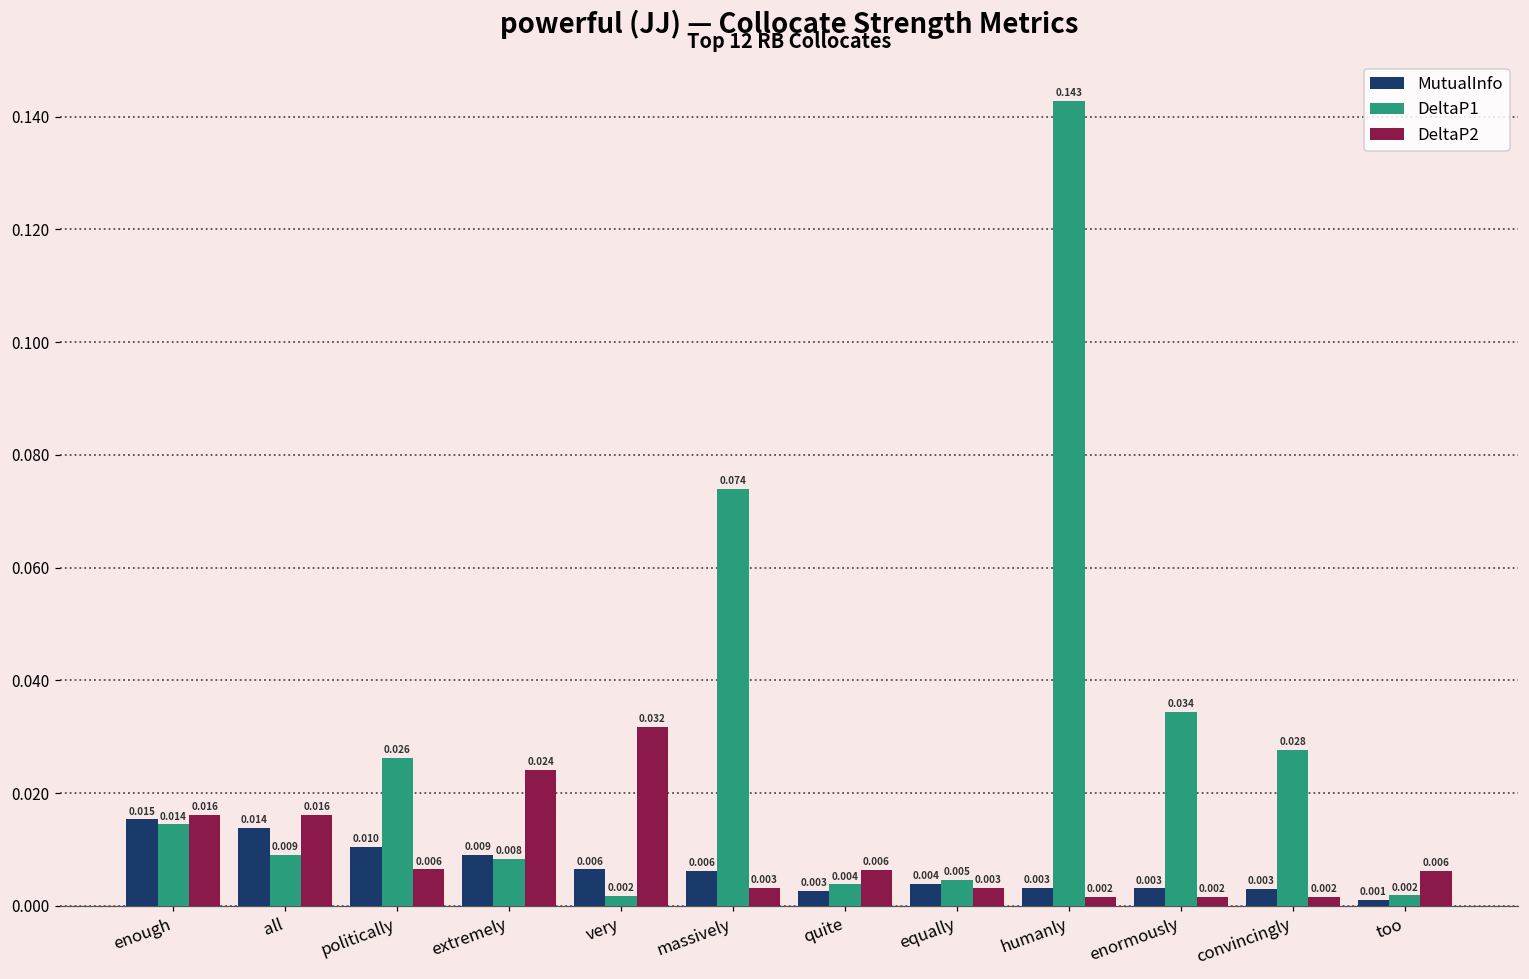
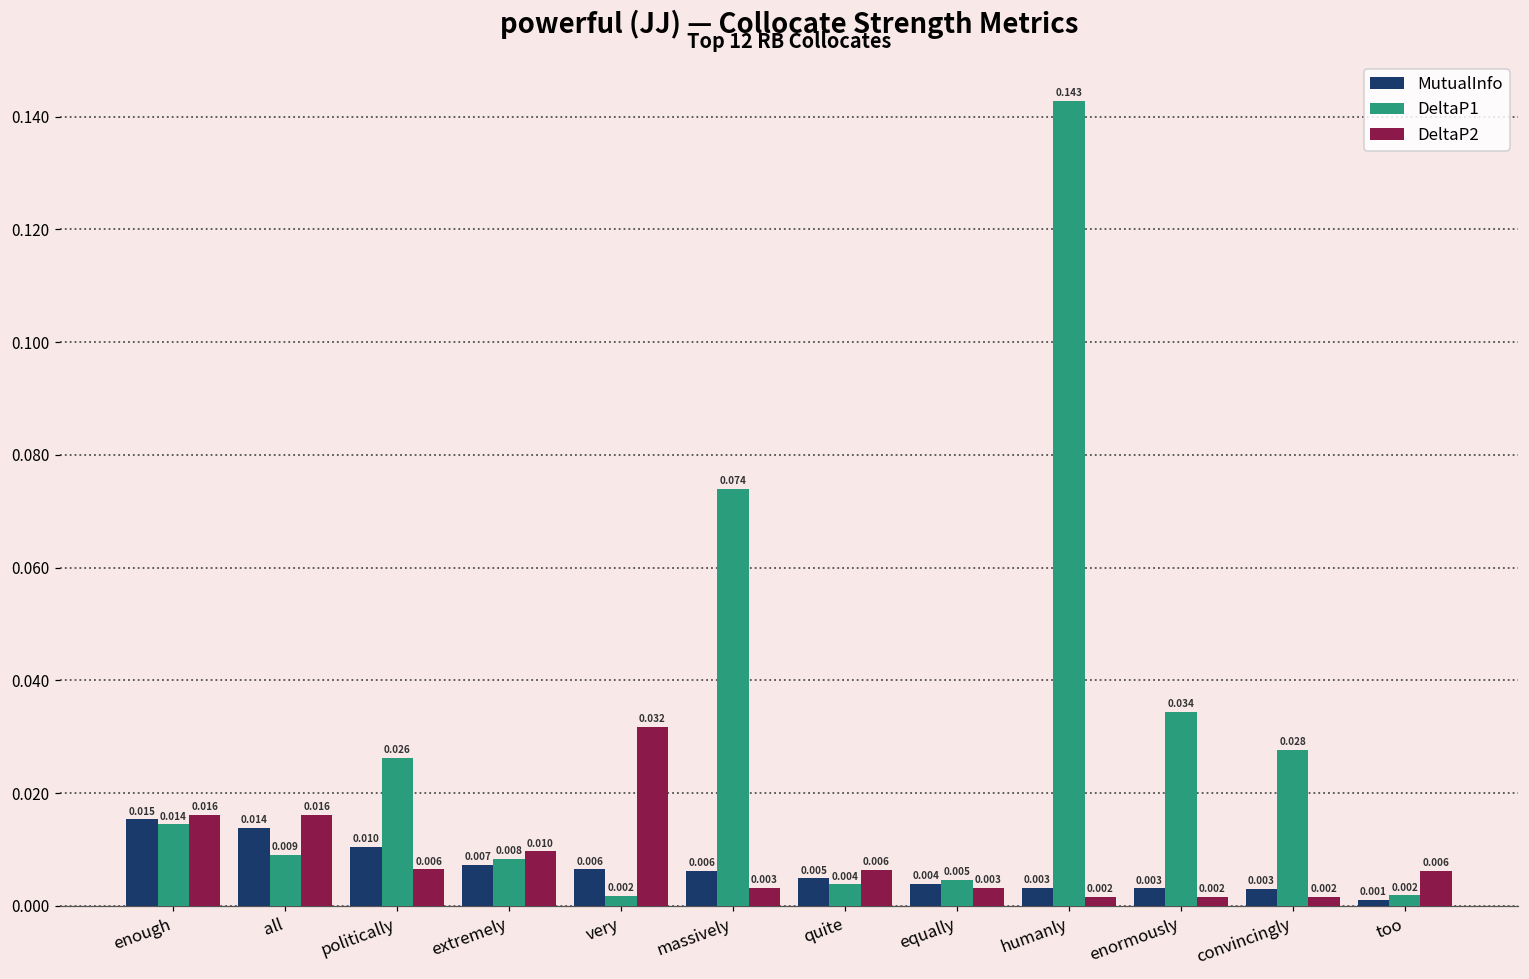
  {
    "MutualInfo": {
      "enough": 0.015,
      "all": 0.014,
      "politically": 0.010,
-     "extremely": 0.009,
+     "extremely": 0.007,
      "very": 0.006,
      "massively": 0.006,
-     "quite": 0.003,
+     "quite": 0.005,
      "equally": 0.004,
      "humanly": 0.003,
      "enormously": 0.003,
      "convincingly": 0.003,
      "too": 0.001
    },
    "DeltaP1": {
      "enough": 0.014,
      "all": 0.009,
      "politically": 0.026,
      "extremely": 0.008,
      "very": 0.002,
      "massively": 0.074,
      "quite": 0.004,
      "equally": 0.005,
      "humanly": 0.143,
      "enormously": 0.034,
      "convincingly": 0.028,
      "too": 0.002
    },
    "DeltaP2": {
      "enough": 0.016,
      "all": 0.016,
      "politically": 0.006,
-     "extremely": 0.024,
+     "extremely": 0.010,
      "very": 0.032,
      "massively": 0.003,
      "quite": 0.006,
      "equally": 0.003,
      "humanly": 0.002,
      "enormously": 0.002,
      "convincingly": 0.002,
      "too": 0.006
    }
  }
